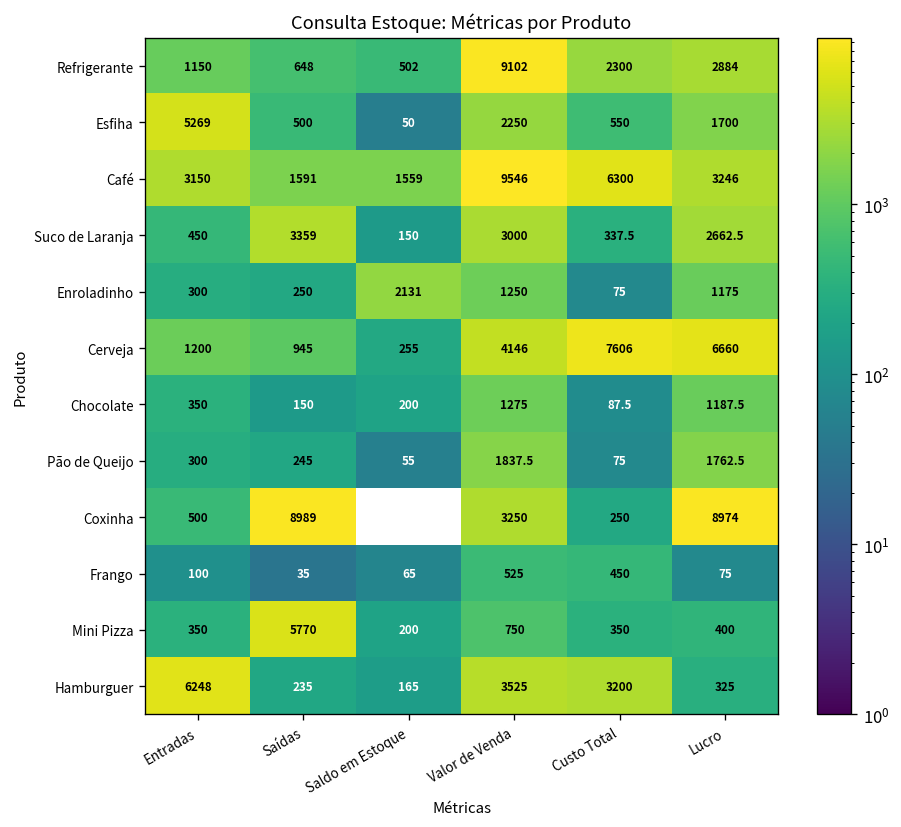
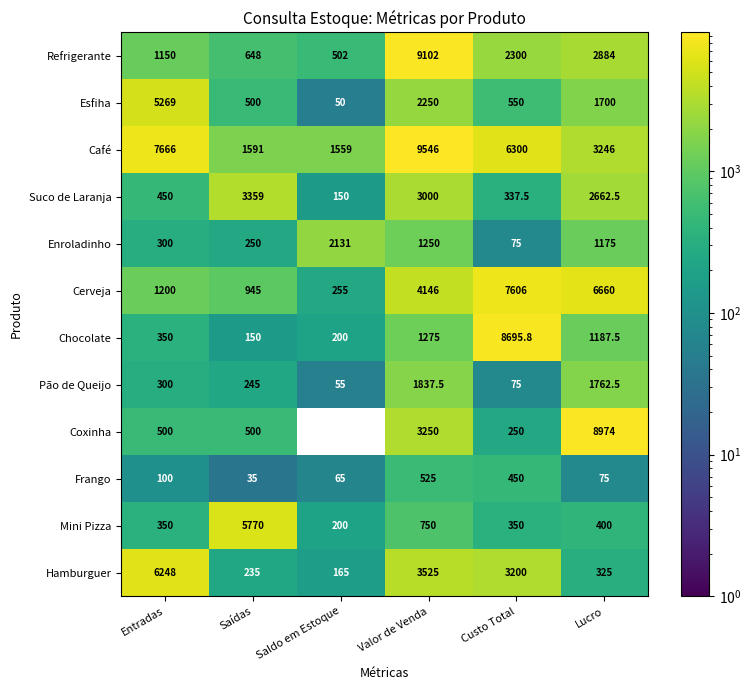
  {
    "Refrigerante": {
      "Entradas": 1150,
      "Saídas": 648,
      "Saldo em Estoque": 502,
      "Valor de Venda": 9102,
      "Custo Total": 2300,
      "Lucro": 2884
    },
    "Esfiha": {
      "Entradas": 5269,
      "Saídas": 500,
      "Saldo em Estoque": 50,
      "Valor de Venda": 2250,
      "Custo Total": 550,
      "Lucro": 1700
    },
    "Café": {
-     "Entradas": 3150,
+     "Entradas": 7666,
      "Saídas": 1591,
      "Saldo em Estoque": 1559,
      "Valor de Venda": 9546,
      "Custo Total": 6300,
      "Lucro": 3246
    },
    "Suco de Laranja": {
      "Entradas": 450,
      "Saídas": 3359,
      "Saldo em Estoque": 150,
      "Valor de Venda": 3000,
      "Custo Total": 337.5,
      "Lucro": 2662.5
    },
    "Enroladinho": {
      "Entradas": 300,
      "Saídas": 250,
      "Saldo em Estoque": 2131,
      "Valor de Venda": 1250,
      "Custo Total": 75,
      "Lucro": 1175
    },
    "Cerveja": {
      "Entradas": 1200,
      "Saídas": 945,
      "Saldo em Estoque": 255,
      "Valor de Venda": 4146,
      "Custo Total": 7606,
      "Lucro": 6660
    },
    "Chocolate": {
      "Entradas": 350,
      "Saídas": 150,
      "Saldo em Estoque": 200,
      "Valor de Venda": 1275,
-     "Custo Total": 87.5,
+     "Custo Total": 8695.8,
      "Lucro": 1187.5
    },
    "Pão de Queijo": {
      "Entradas": 300,
      "Saídas": 245,
      "Saldo em Estoque": 55,
      "Valor de Venda": 1837.5,
      "Custo Total": 75,
      "Lucro": 1762.5
    },
    "Coxinha": {
      "Entradas": 500,
-     "Saídas": 8989,
+     "Saídas": 500,
      "Valor de Venda": 3250,
      "Custo Total": 250,
      "Lucro": 8974
    },
    "Frango": {
      "Entradas": 100,
      "Saídas": 35,
      "Saldo em Estoque": 65,
      "Valor de Venda": 525,
      "Custo Total": 450,
      "Lucro": 75
    },
    "Mini Pizza": {
      "Entradas": 350,
      "Saídas": 5770,
      "Saldo em Estoque": 200,
      "Valor de Venda": 750,
      "Custo Total": 350,
      "Lucro": 400
    },
    "Hamburguer": {
      "Entradas": 6248,
      "Saídas": 235,
      "Saldo em Estoque": 165,
      "Valor de Venda": 3525,
      "Custo Total": 3200,
      "Lucro": 325
    }
  }
